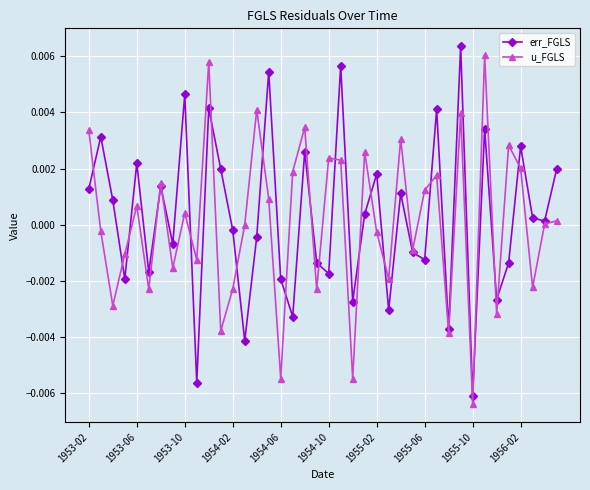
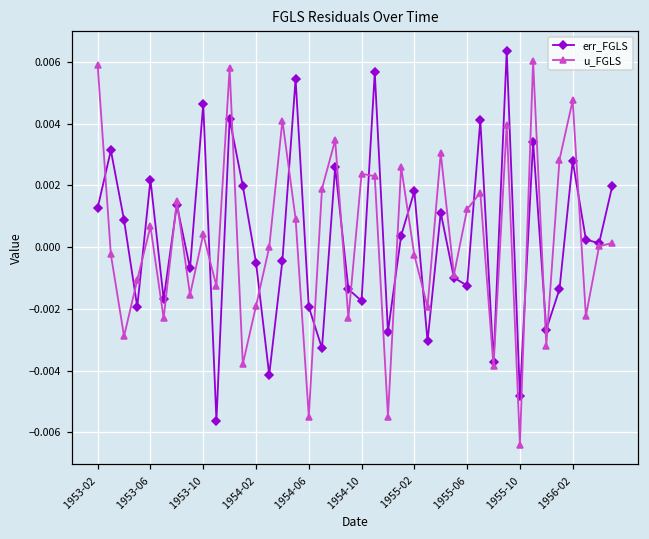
  {
    "err_FGLS": {
      "1953-02": 0.0013,
      "1953-06": 0.0022,
      "1953-10": 0.0046,
-     "1954-02": -0.0002,
+     "1954-02": -0.0005,
      "1954-06": -0.0019,
      "1954-10": -0.0017,
      "1955-02": 0.0018,
      "1955-06": -0.0012,
-     "1955-10": -0.0061,
+     "1955-10": -0.0048,
      "1956-02": 0.0028
    },
    "u_FGLS": {
-     "1953-02": 0.0034,
+     "1953-02": 0.0059,
      "1953-06": 0.0007,
      "1953-10": 0.0004,
-     "1954-02": -0.0023,
+     "1954-02": -0.0019,
      "1954-06": -0.0055,
      "1954-10": 0.0024,
      "1955-02": -0.0003,
      "1955-06": 0.0012,
      "1955-10": -0.0064,
-     "1956-02": 0.0020
+     "1956-02": 0.0048
    }
  }
